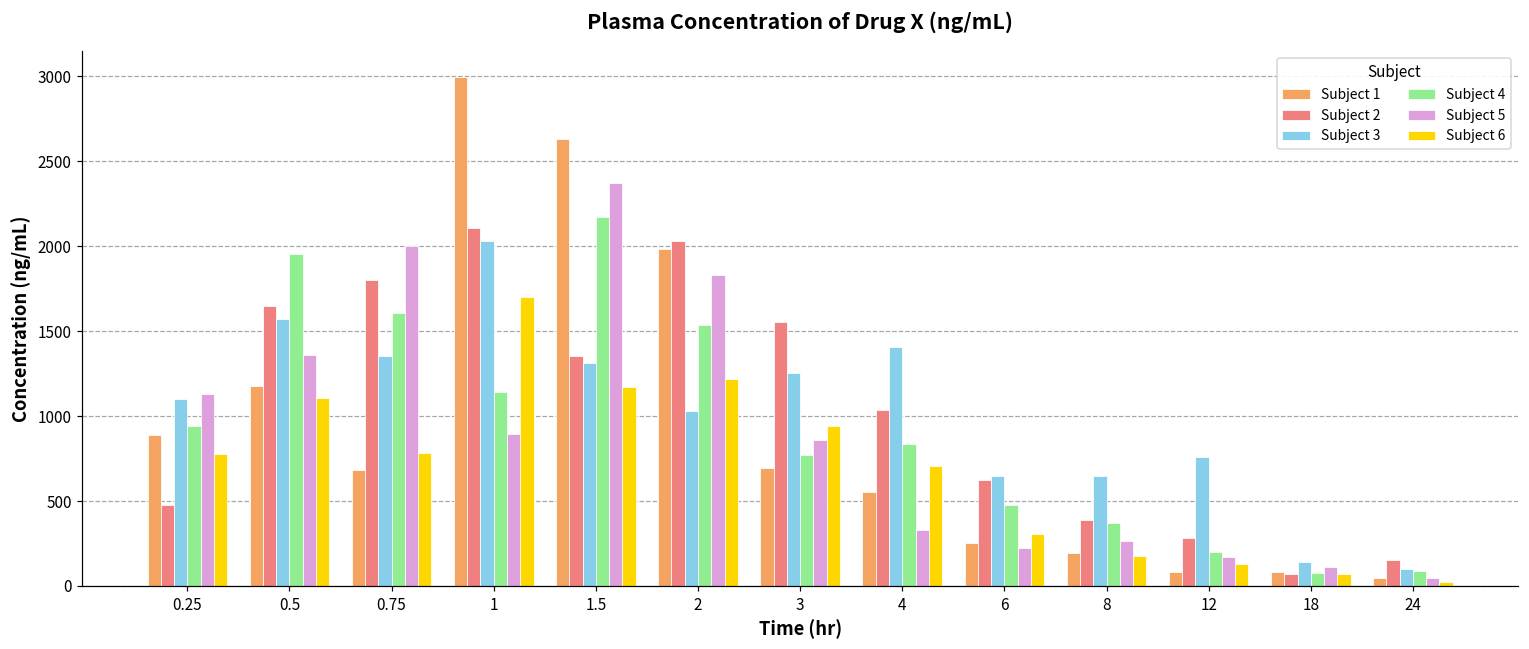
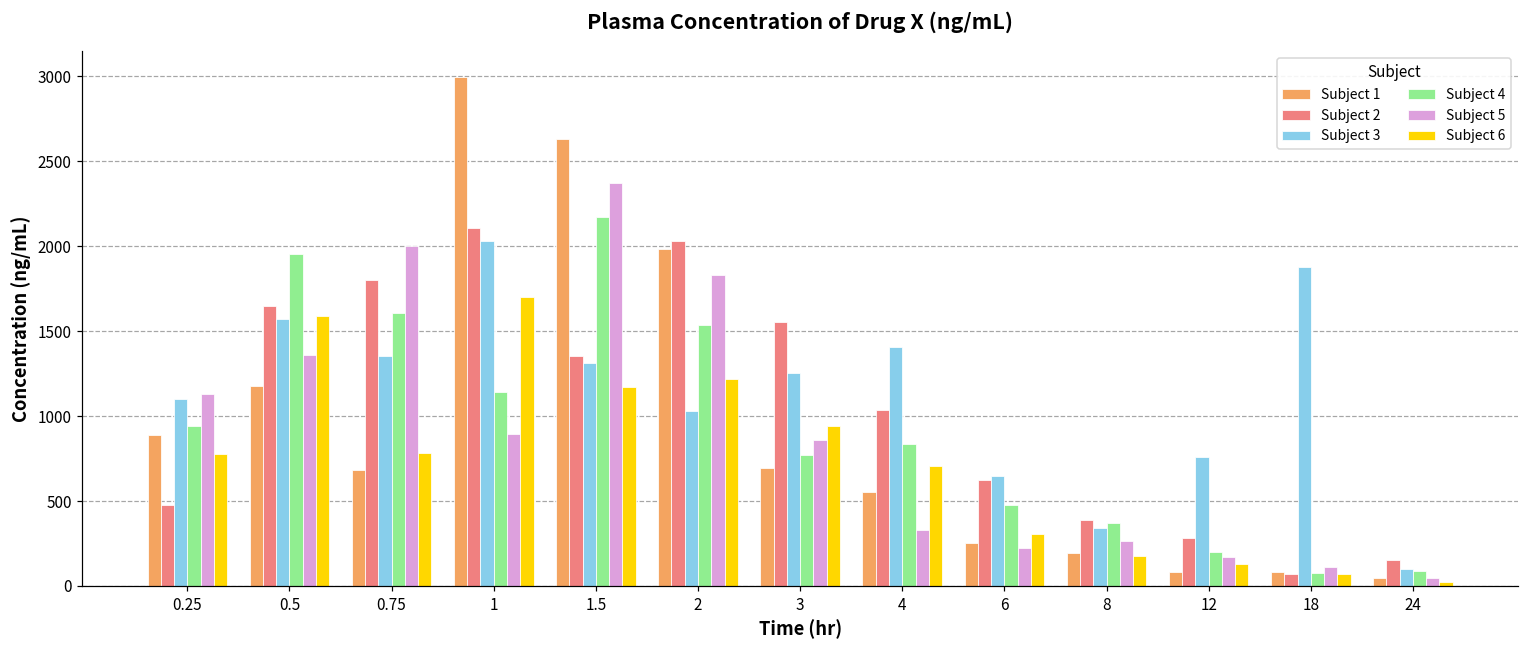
  {
    "Subject 3": {
      "0.25": 1100,
      "0.5": 1570,
      "0.75": 1350,
      "1": 2030,
      "1.5": 1310,
      "2": 1030,
      "3": 1250,
      "4": 1410,
      "6": 650,
-     "8": 650,
+     "8": 340,
      "12": 760,
-     "18": 140,
+     "18": 1880,
      "24": 100
    },
    "Subject 4": {
      "0.25": 940,
      "0.5": 1950,
      "0.75": 1610,
      "1": 1140,
      "1.5": 2170,
      "2": 1540,
      "3": 770,
      "4": 840,
      "6": 470,
      "8": 370,
      "12": 200,
      "18": 80,
      "24": 90
    },
    "Subject 5": {
      "0.25": 1130,
      "0.5": 1360,
      "0.75": 2000,
      "1": 890,
      "1.5": 2370,
      "2": 1830,
      "3": 860,
      "4": 330,
      "6": 220,
      "8": 260,
      "12": 170,
      "18": 110,
      "24": 40
    },
    "Subject 6": {
      "0.25": 780,
-     "0.5": 1100,
+     "0.5": 1590,
      "0.75": 790,
      "1": 1700,
      "1.5": 1170,
      "2": 1220,
      "3": 940,
      "4": 710,
      "6": 310,
      "8": 180,
      "12": 130,
      "18": 70,
      "24": 20
    }
  }
